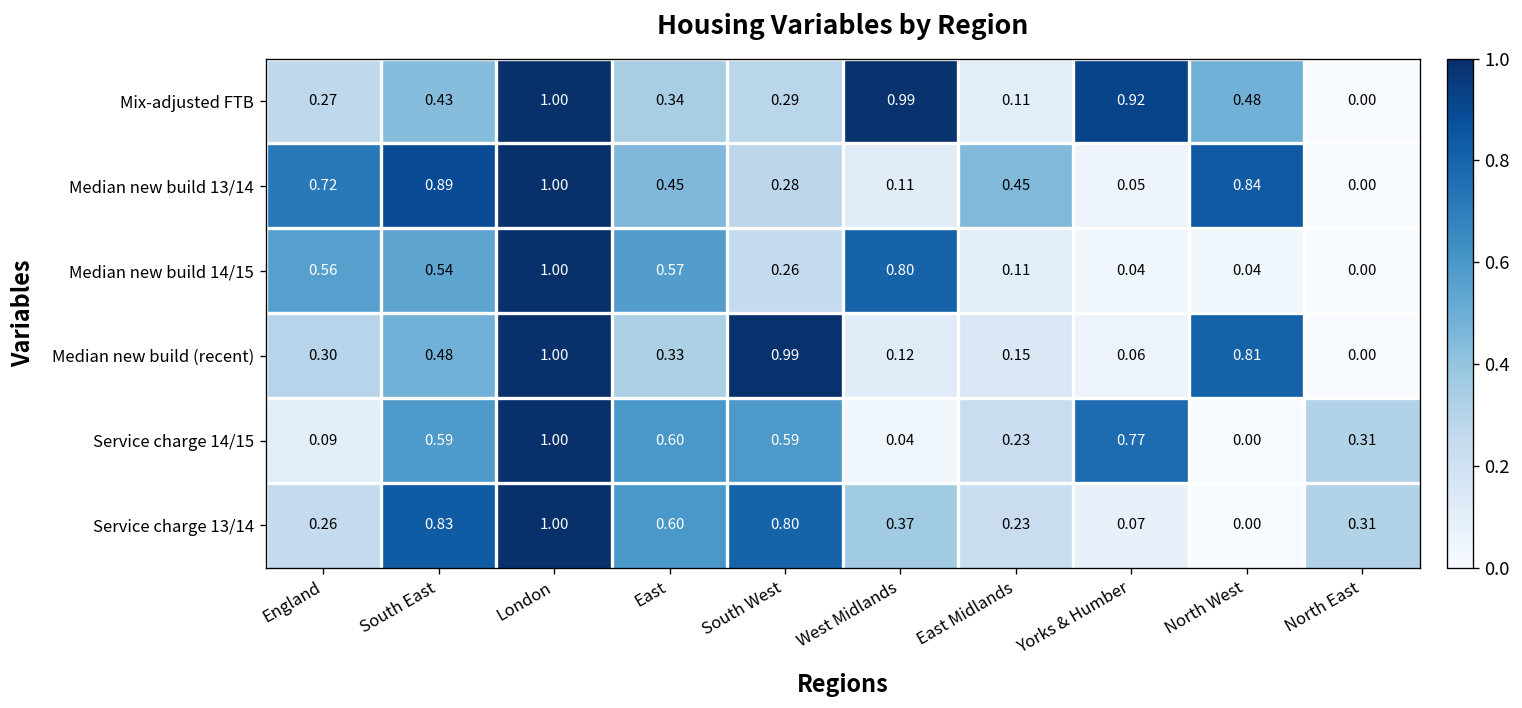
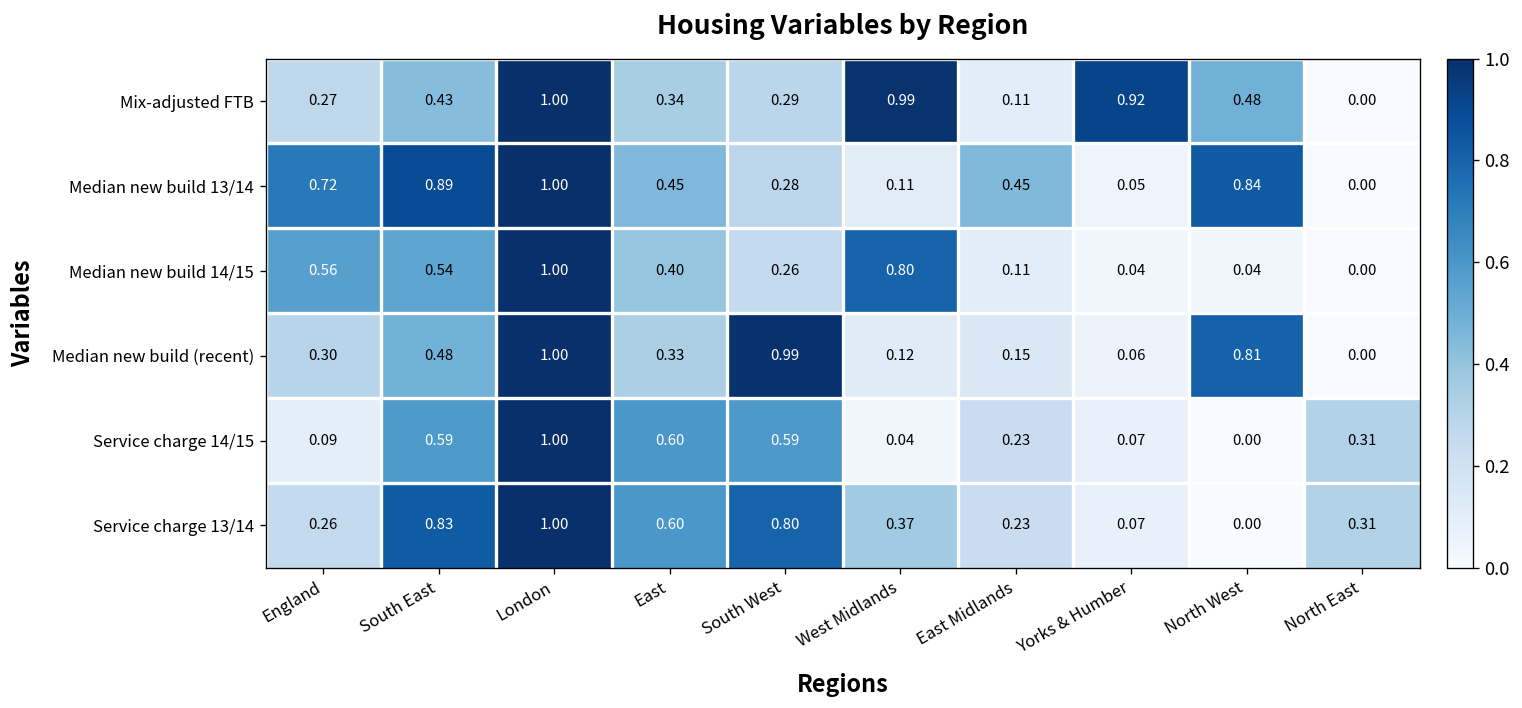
  {
    "Mix-adjusted FTB": {
      "England": 0.27,
      "South East": 0.43,
      "London": 1.00,
      "East": 0.34,
      "South West": 0.29,
      "West Midlands": 0.99,
      "East Midlands": 0.11,
      "Yorks & Humber": 0.92,
      "North West": 0.48,
      "North East": 0.00
    },
    "Median new build 13/14": {
      "England": 0.72,
      "South East": 0.89,
      "London": 1.00,
      "East": 0.45,
      "South West": 0.28,
      "West Midlands": 0.11,
      "East Midlands": 0.45,
      "Yorks & Humber": 0.05,
      "North West": 0.84,
      "North East": 0.00
    },
    "Median new build 14/15": {
      "England": 0.56,
      "South East": 0.54,
      "London": 1.00,
-     "East": 0.57,
+     "East": 0.40,
      "South West": 0.26,
      "West Midlands": 0.80,
      "East Midlands": 0.11,
      "Yorks & Humber": 0.04,
      "North West": 0.04,
      "North East": 0.00
    },
    "Median new build (recent)": {
      "England": 0.30,
      "South East": 0.48,
      "London": 1.00,
      "East": 0.33,
      "South West": 0.99,
      "West Midlands": 0.12,
      "East Midlands": 0.15,
      "Yorks & Humber": 0.06,
      "North West": 0.81,
      "North East": 0.00
    },
    "Service charge 14/15": {
      "England": 0.09,
      "South East": 0.59,
      "London": 1.00,
      "East": 0.60,
      "South West": 0.59,
      "West Midlands": 0.04,
      "East Midlands": 0.23,
-     "Yorks & Humber": 0.77,
+     "Yorks & Humber": 0.07,
      "North West": 0.00,
      "North East": 0.31
    },
    "Service charge 13/14": {
      "England": 0.26,
      "South East": 0.83,
      "London": 1.00,
      "East": 0.60,
      "South West": 0.80,
      "West Midlands": 0.37,
      "East Midlands": 0.23,
      "Yorks & Humber": 0.07,
      "North West": 0.00,
      "North East": 0.31
    }
  }
